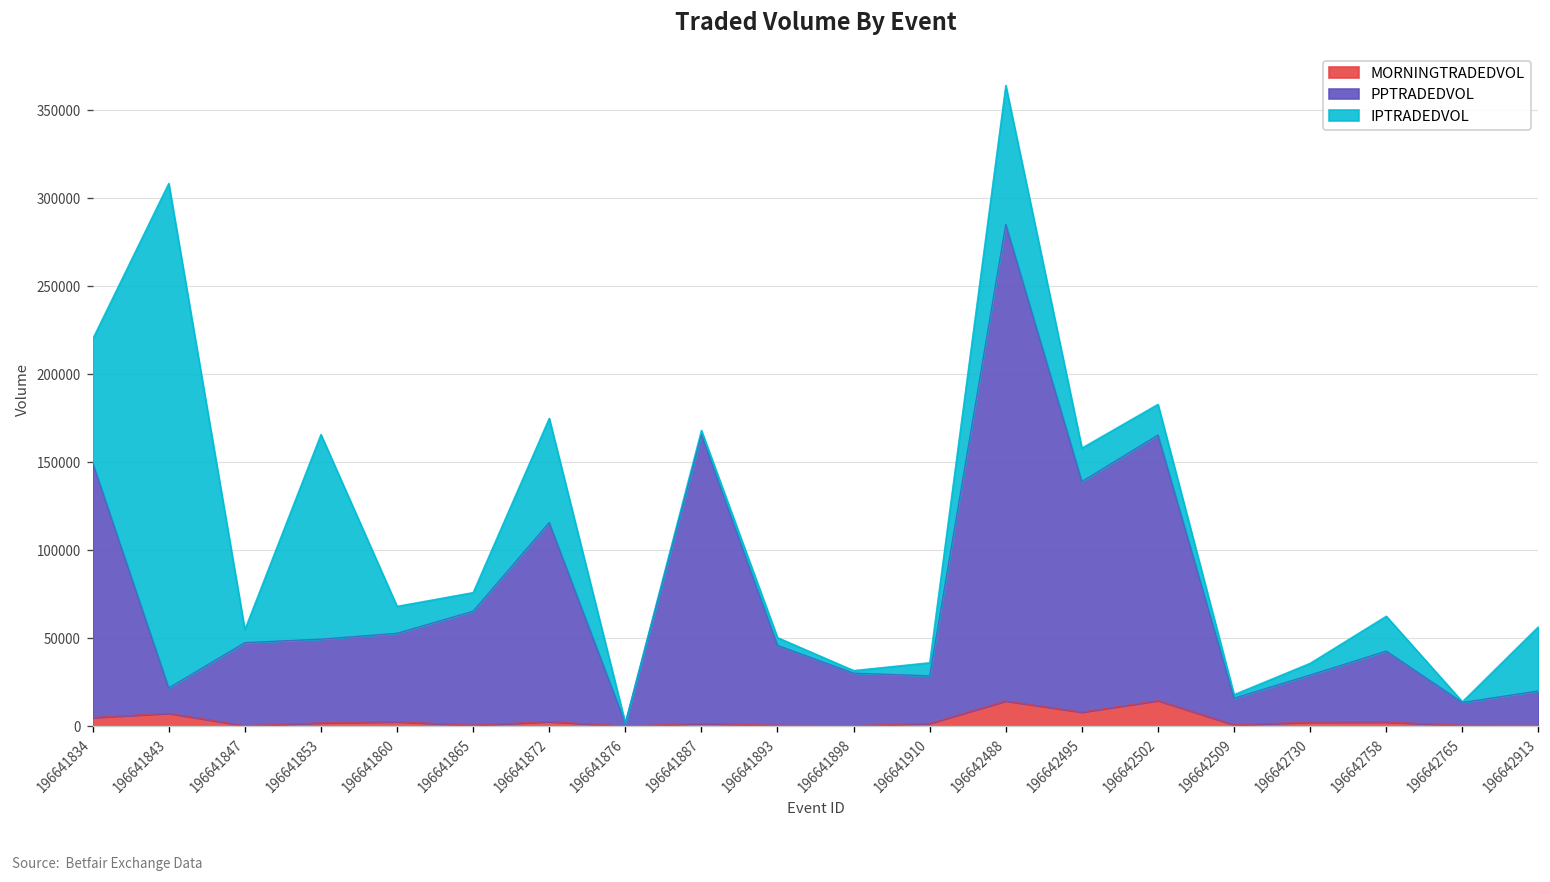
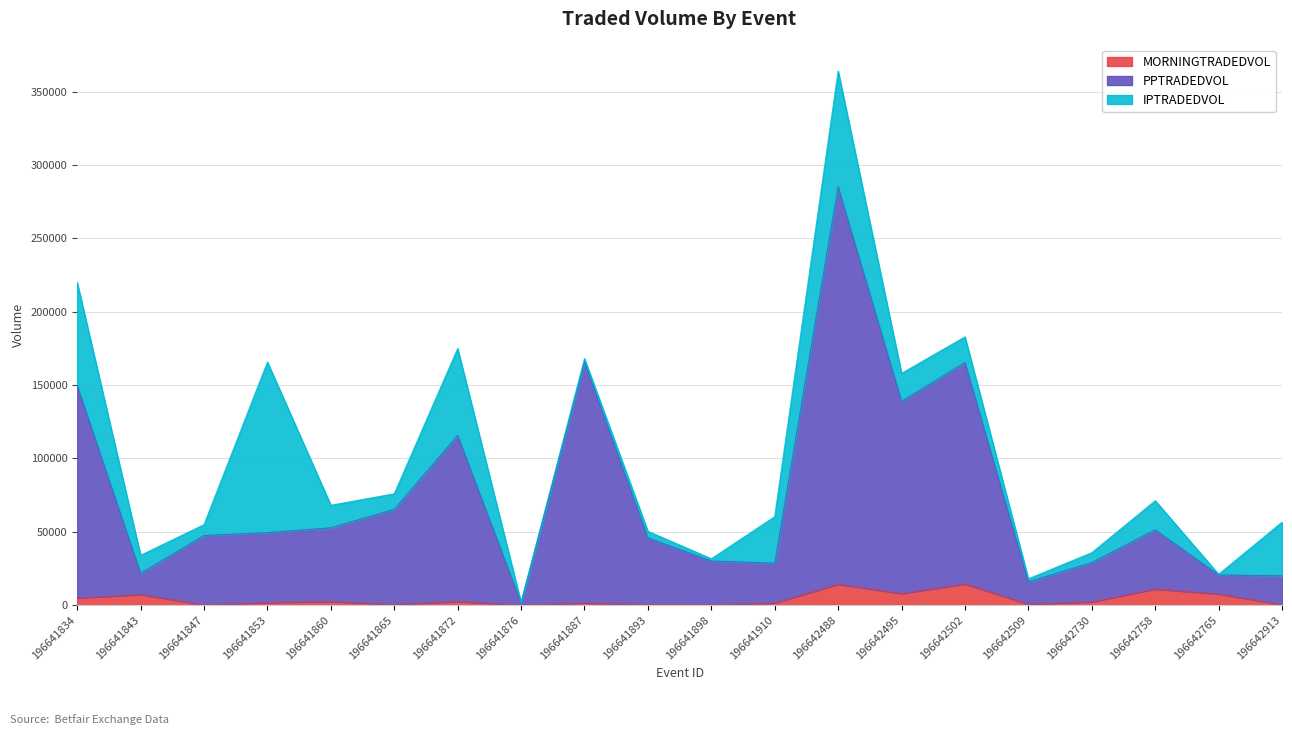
  {
    "MORNINGTRADEDVOL": {
      "196641834": 5000,
      "196641843": 7000,
      "196641847": 0,
      "196641853": 2000,
      "196641860": 2000,
      "196641865": 1000,
      "196641872": 3000,
      "196641887": 1000,
      "196641893": 0,
      "196641898": 0,
      "196641910": 2000,
      "196642488": 14000,
      "196642495": 8000,
      "196642502": 14000,
      "196642509": 1000,
      "196642730": 2000,
-     "196642758": 2000,
-     "196642765": 0,
+     "196642758": 11000,
+     "196642765": 8000,
      "196642913": 0
    },
    "PPTRADEDVOL": {
      "196641834": 145000,
      "196641843": 14000,
      "196641847": 47000,
      "196641853": 48000,
      "196641860": 50000,
      "196641865": 65000,
      "196641872": 113000,
      "196641887": 164000,
      "196641893": 45000,
      "196641910": 27000,
      "196642488": 271000,
      "196642495": 131000,
      "196642502": 151000,
      "196642509": 15000,
      "196642730": 27000,
      "196642758": 40000,
      "196642913": 20000
    },
    "IPTRADEDVOL": {
      "196641834": 70000,
-     "196641843": 287000,
+     "196641843": 12000,
      "196641847": 7000,
      "196641853": 116000,
      "196641860": 15000,
      "196641865": 11000,
      "196641872": 59000,
      "196641887": 3000,
      "196641893": 4000,
-     "196641910": 8000,
+     "196641910": 32000,
      "196642488": 79000,
      "196642495": 19000,
      "196642502": 17000,
      "196642509": 2000,
      "196642730": 7000,
      "196642758": 20000,
      "196642913": 37000
    }
  }
